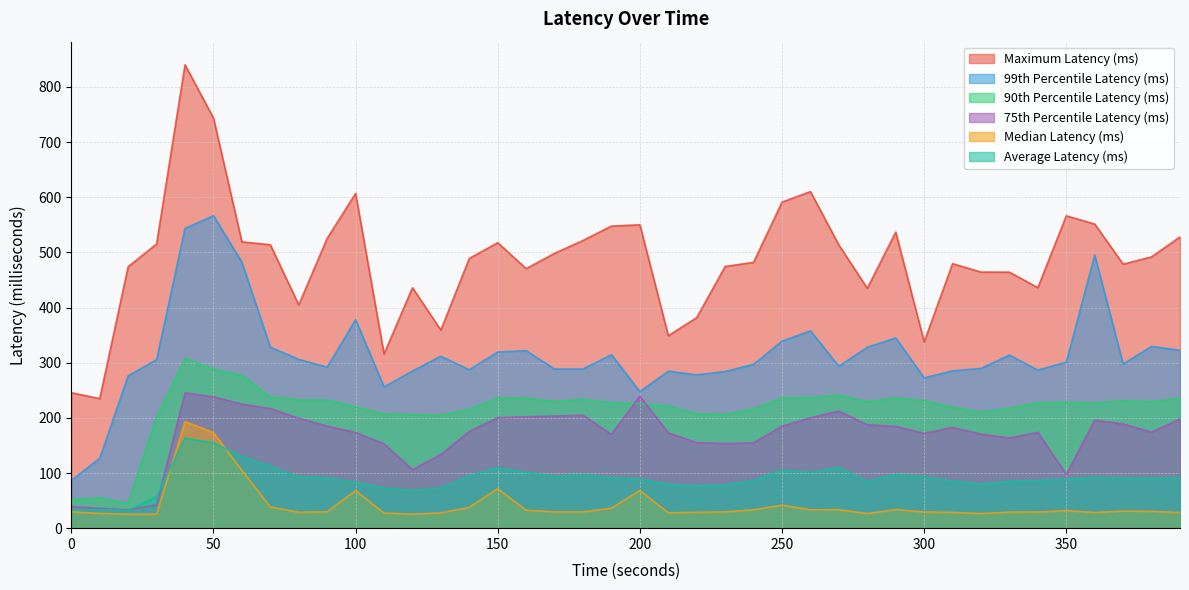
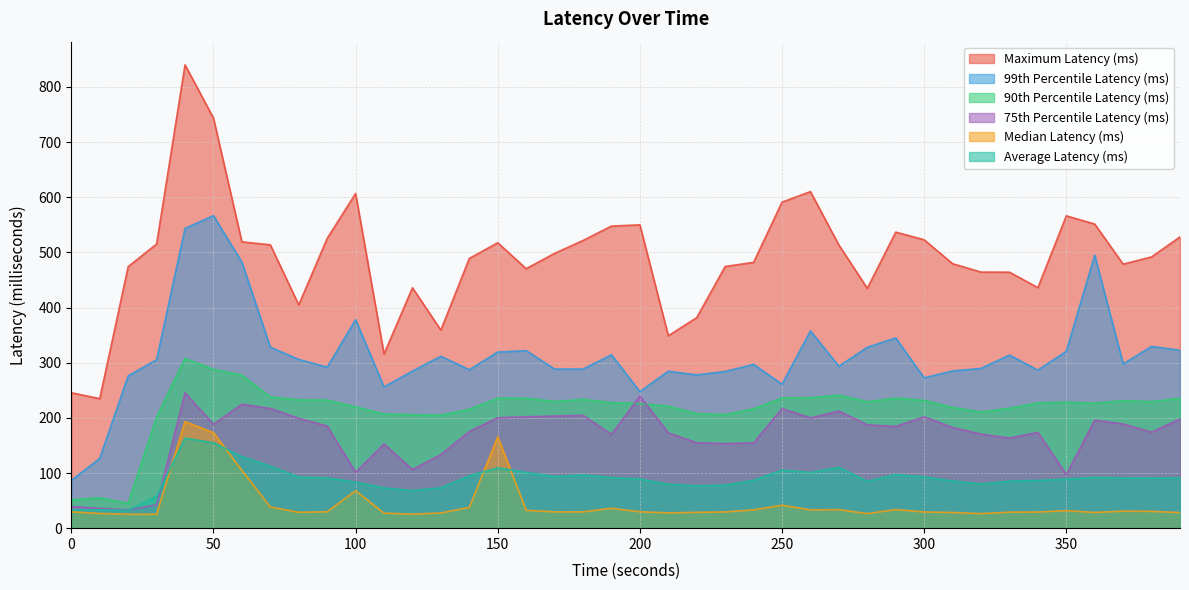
  {
    "Maximum Latency (ms)": {
      "0": 250,
      "50": 740,
      "100": 610,
      "150": 520,
      "200": 550,
      "250": 590,
-     "300": 340,
+     "300": 520,
      "350": 570
    },
    "99th Percentile Latency (ms)": {
      "0": 90,
      "50": 570,
      "100": 380,
      "150": 320,
      "200": 250,
-     "250": 340,
+     "250": 260,
      "300": 270,
-     "350": 300
+     "350": 320
    },
    "75th Percentile Latency (ms)": {
      "0": 40,
-     "50": 240,
-     "100": 170,
+     "50": 190,
+     "100": 100,
      "150": 200,
      "200": 240,
-     "250": 180,
-     "300": 170,
+     "250": 220,
+     "300": 200,
      "350": 100
    },
    "Median Latency (ms)": {
      "50": 170,
      "100": 70,
-     "150": 70,
-     "200": 70,
+     "150": 170,
+     "200": 30,
      "250": 40,
      "300": 30,
      "350": 30
    }
  }
